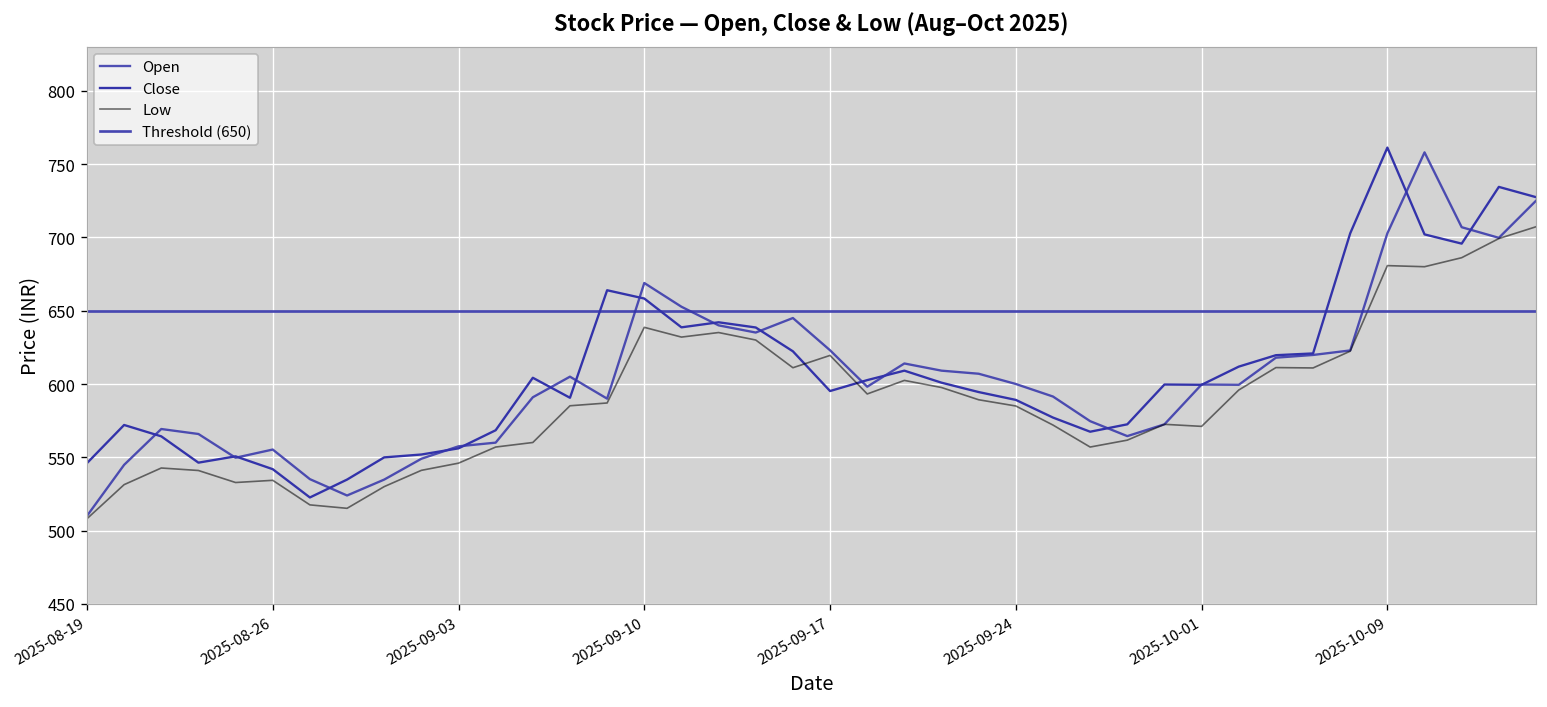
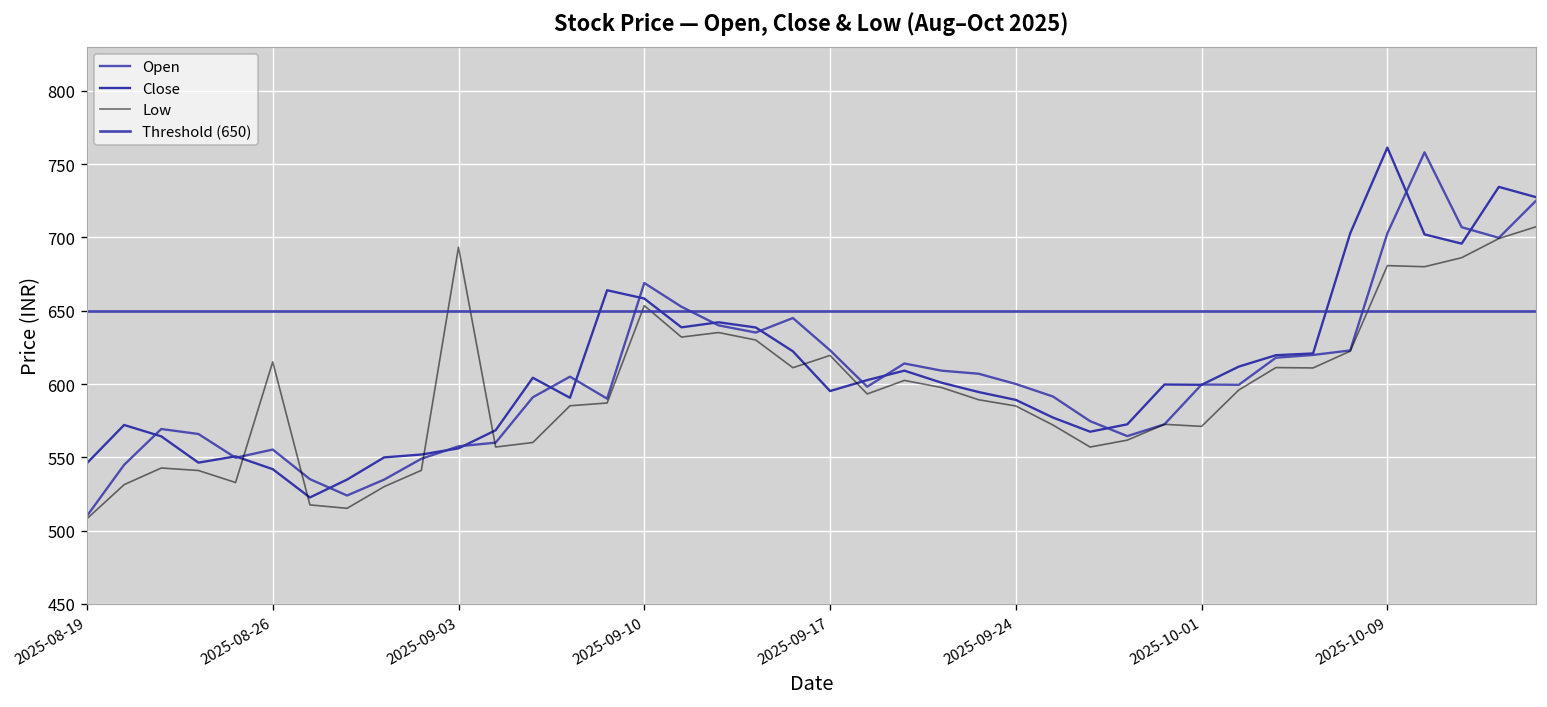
  {
    "Low": {
-     "2025-08-26": 534,
-     "2025-09-03": 546,
-     "2025-09-10": 639,
+     "2025-08-26": 615,
+     "2025-09-03": 693,
+     "2025-09-10": 653,
      "2025-09-17": 620,
      "2025-09-24": 585,
      "2025-10-01": 571,
      "2025-10-09": 681
    }
  }
